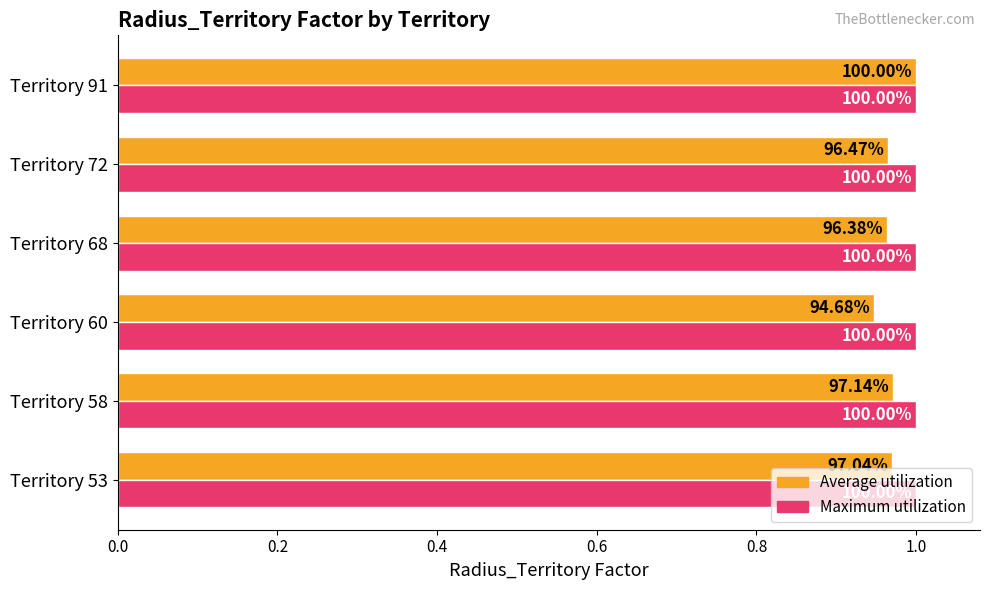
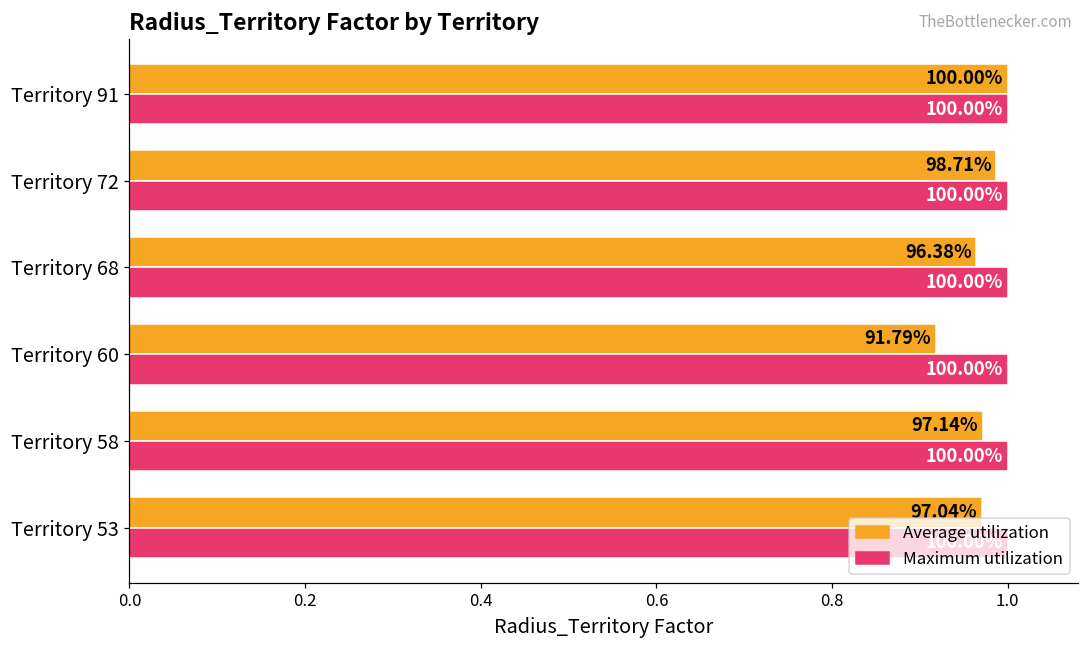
  {
    "Average utilization": {
      "Territory 91": "100.00%",
-     "Territory 72": "96.47%",
+     "Territory 72": "98.71%",
      "Territory 68": "96.38%",
-     "Territory 60": "94.68%",
+     "Territory 60": "91.79%",
      "Territory 58": "97.14%"
    },
    "Maximum utilization": {
      "Territory 91": "100.00%",
      "Territory 72": "100.00%",
      "Territory 68": "100.00%",
      "Territory 60": "100.00%",
      "Territory 58": "100.00%"
    }
  }
